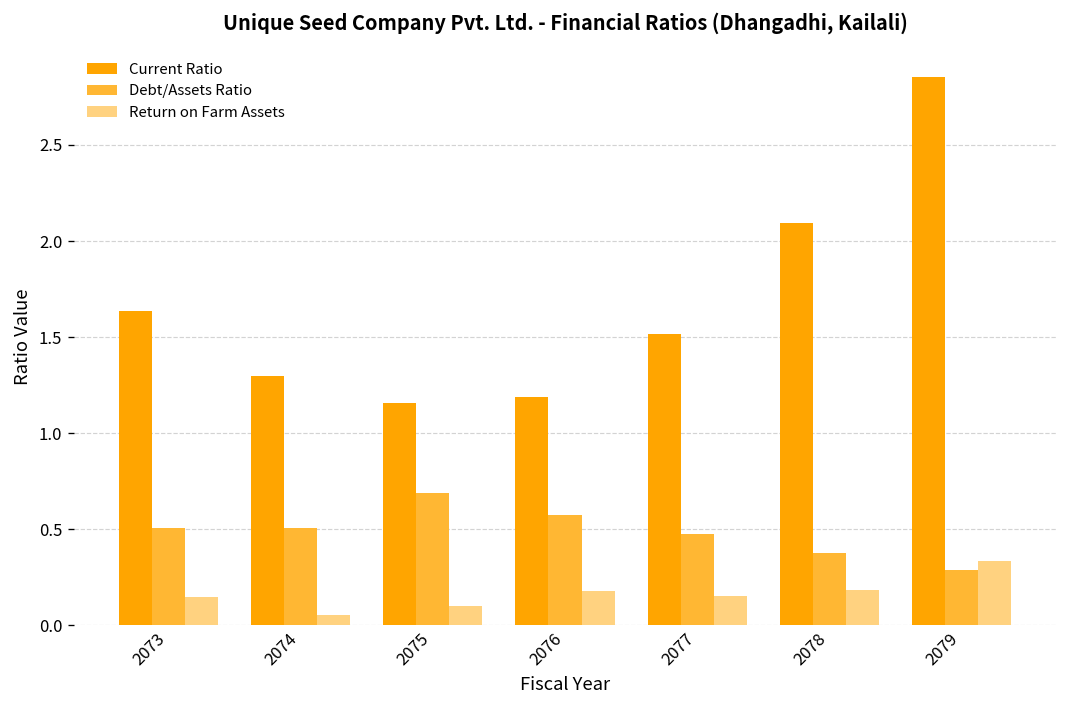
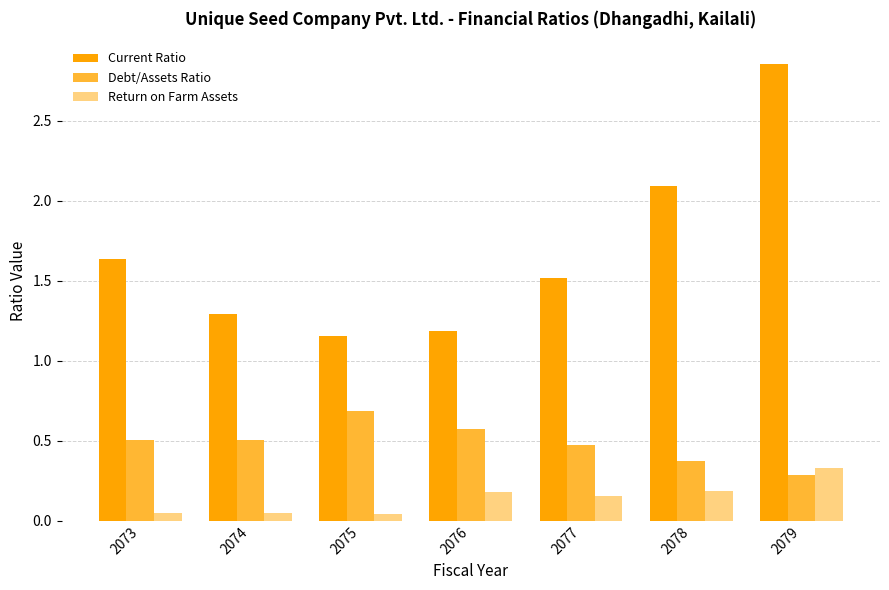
  {
    "Return on Farm Assets": {
-     "2073": 0.15,
+     "2073": 0.05,
      "2074": 0.05,
-     "2075": 0.10,
+     "2075": 0.04,
      "2076": 0.18,
      "2077": 0.15,
      "2078": 0.18,
      "2079": 0.33
    }
  }
